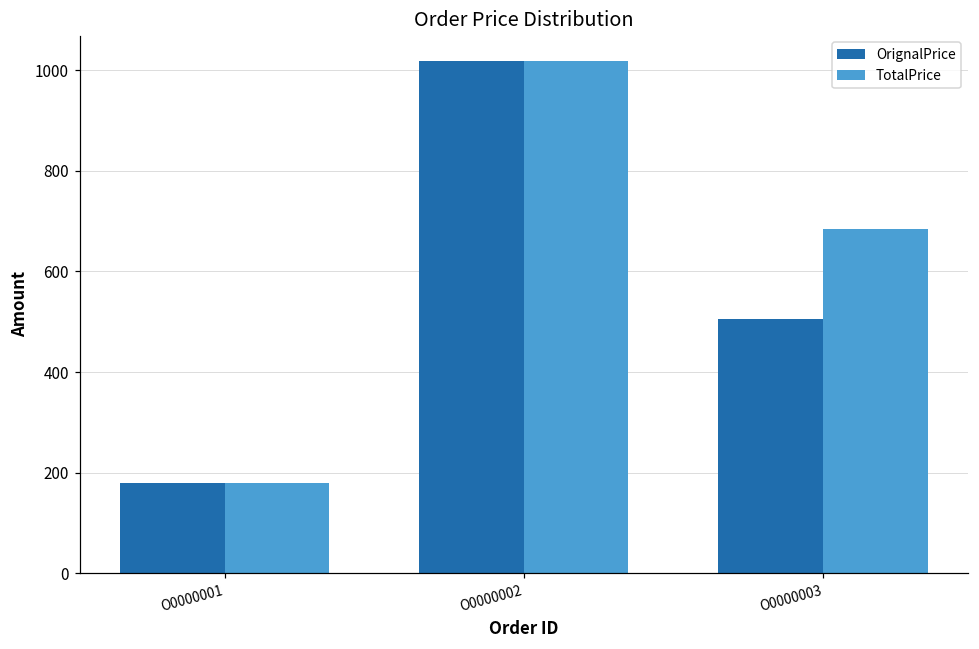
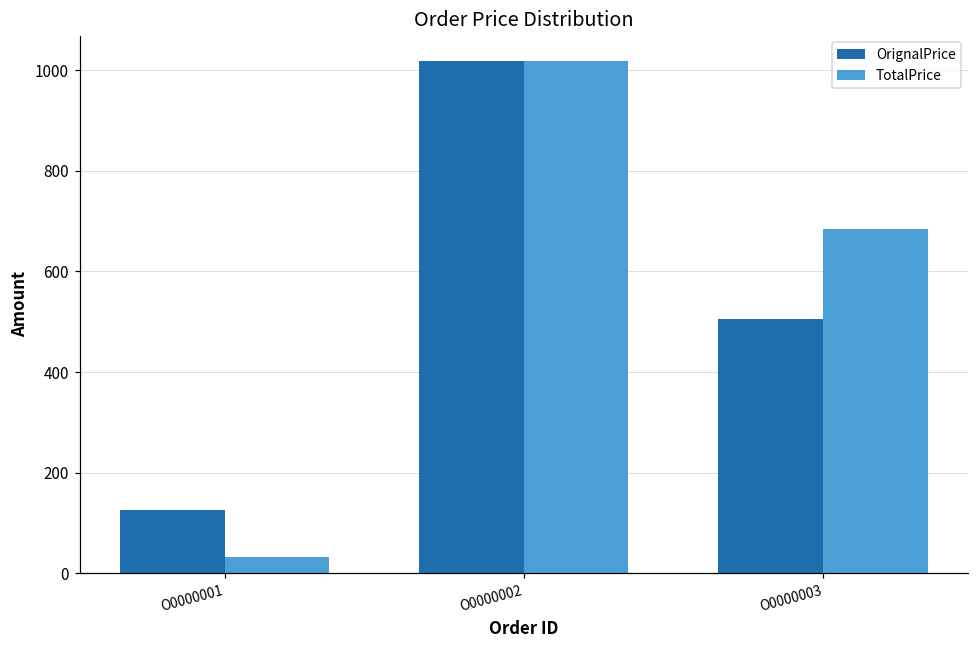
  {
    "OrignalPrice": {
-     "O0000001": 180,
+     "O0000001": 130,
      "O0000002": 1020,
      "O0000003": 500
    },
    "TotalPrice": {
-     "O0000001": 180,
+     "O0000001": 30,
      "O0000002": 1020,
      "O0000003": 690
    }
  }
